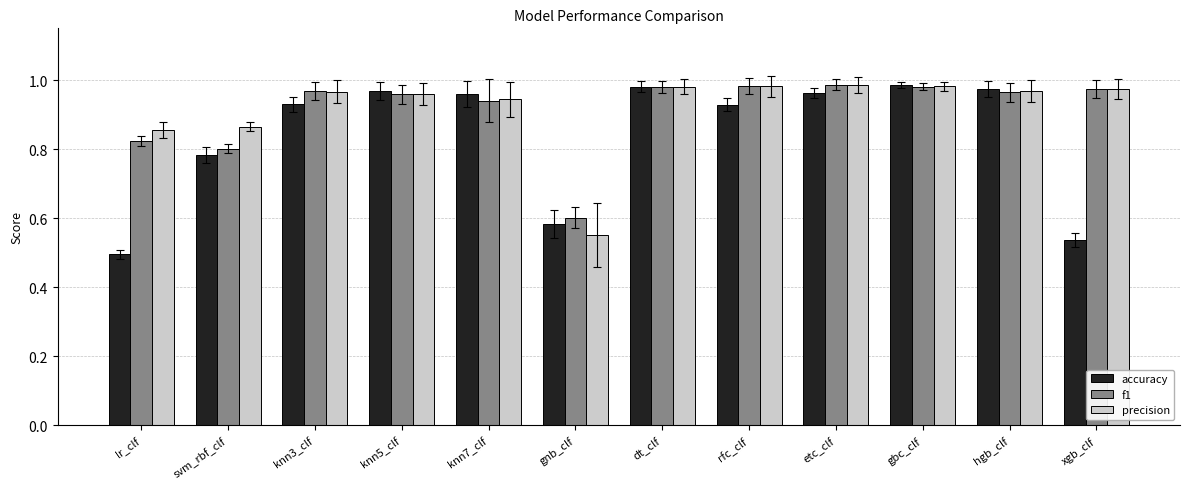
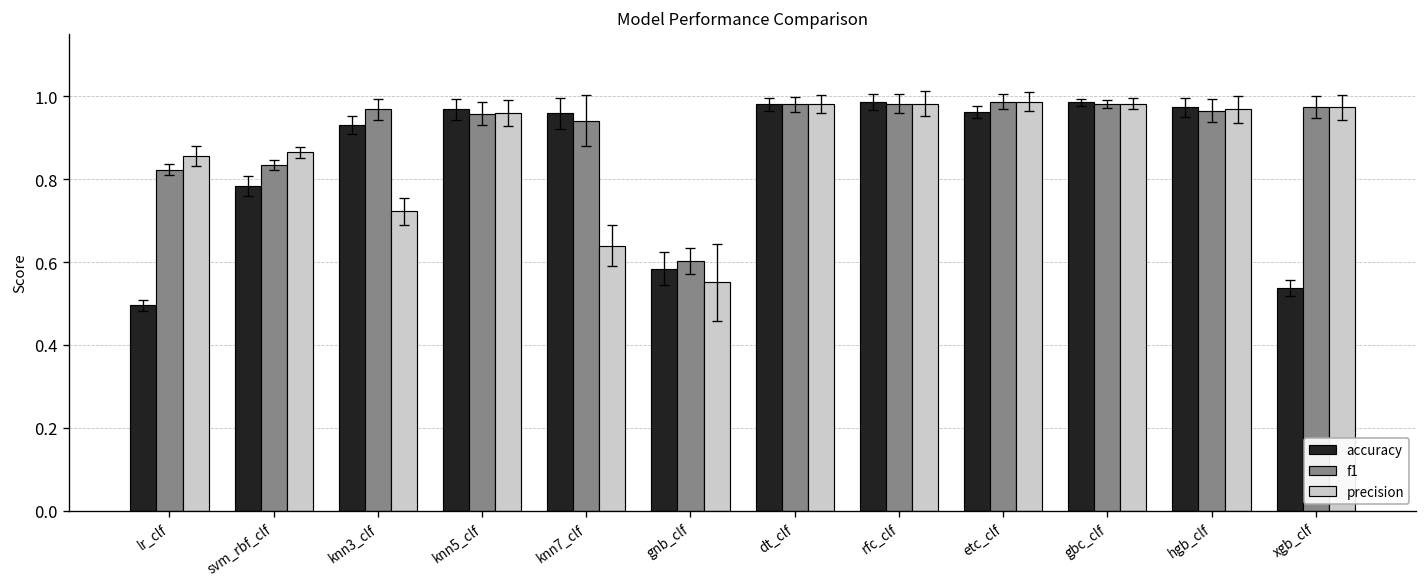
  {
    "accuracy": {
      "lr_clf": 0.50,
      "svm_rbf_clf": 0.78,
      "knn3_clf": 0.93,
      "knn5_clf": 0.97,
      "knn7_clf": 0.96,
      "gnb_clf": 0.58,
      "dt_clf": 0.98,
-     "rfc_clf": 0.93,
+     "rfc_clf": 0.99,
      "etc_clf": 0.96,
      "gbc_clf": 0.99,
      "hgb_clf": 0.97,
      "xgb_clf": 0.54
    },
    "f1": {
      "lr_clf": 0.82,
-     "svm_rbf_clf": 0.80,
+     "svm_rbf_clf": 0.83,
      "knn3_clf": 0.97,
      "knn5_clf": 0.96,
      "knn7_clf": 0.94,
      "gnb_clf": 0.60,
      "dt_clf": 0.98,
      "rfc_clf": 0.98,
      "etc_clf": 0.99,
      "gbc_clf": 0.98,
      "hgb_clf": 0.97,
      "xgb_clf": 0.97
    },
    "precision": {
      "lr_clf": 0.86,
      "svm_rbf_clf": 0.87,
-     "knn3_clf": 0.97,
+     "knn3_clf": 0.72,
      "knn5_clf": 0.96,
-     "knn7_clf": 0.94,
+     "knn7_clf": 0.64,
      "gnb_clf": 0.55,
      "dt_clf": 0.98,
      "rfc_clf": 0.98,
      "etc_clf": 0.99,
      "gbc_clf": 0.98,
      "hgb_clf": 0.97,
      "xgb_clf": 0.97
    }
  }
